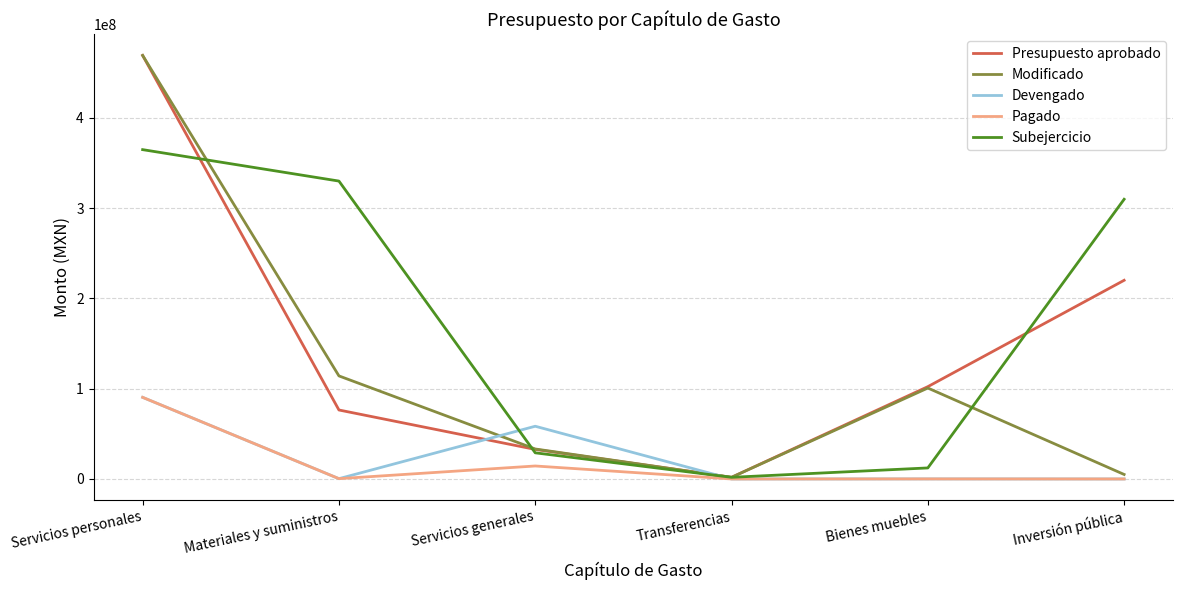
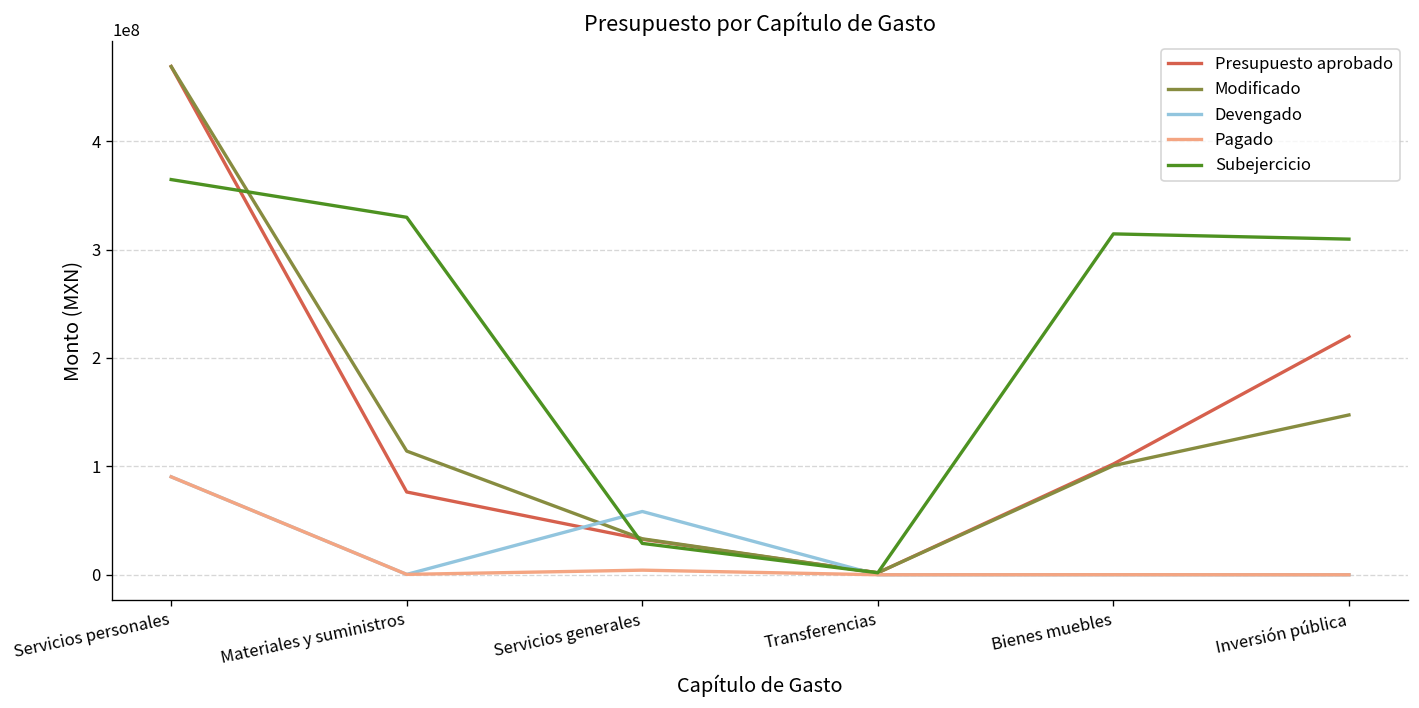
  {
    "Presupuesto aprobado": {
      "Materiales y suministros": 80000000,
      "Inversión pública": 220000000
    },
    "Modificado": {
      "Materiales y suministros": 110000000,
-     "Inversión pública": 10000000
+     "Inversión pública": 150000000
    },
    "Devengado": {
      "Servicios generales": 60000000
    },
    "Pagado": {
-     "Servicios generales": 10000000
+     "Servicios generales": 0
    },
    "Subejercicio": {
      "Servicios personales": 360000000,
      "Materiales y suministros": 330000000,
      "Servicios generales": 30000000,
-     "Bienes muebles": 10000000,
+     "Bienes muebles": 310000000,
      "Inversión pública": 310000000
    }
  }
